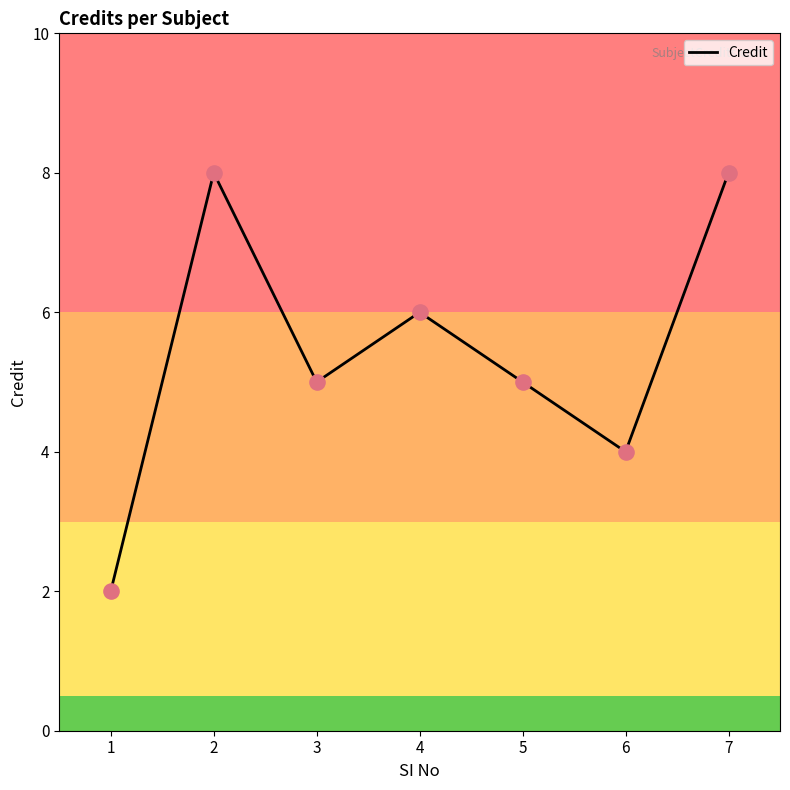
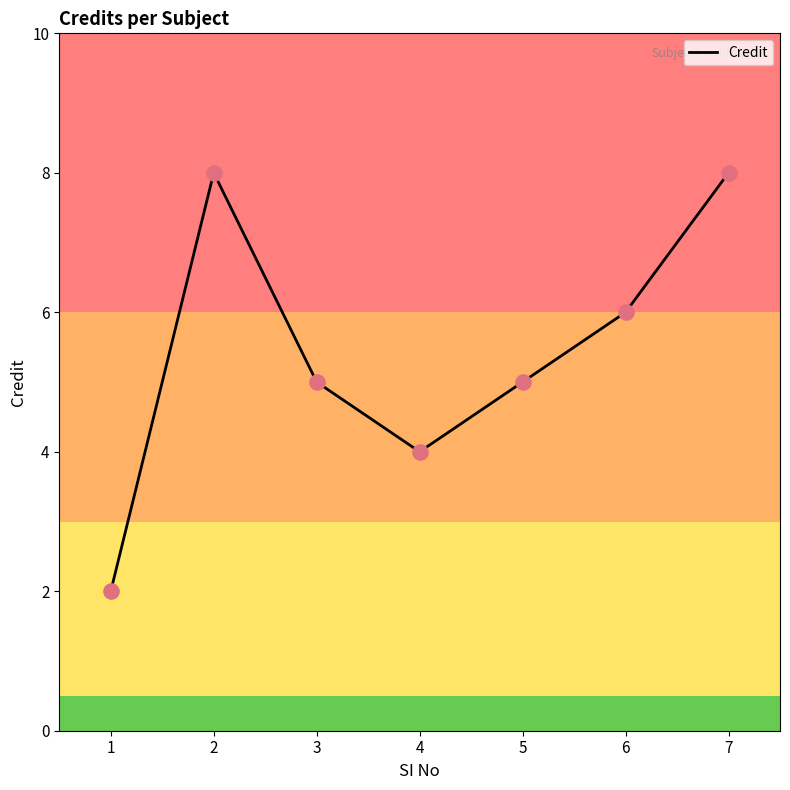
  {
    "1": 2,
    "2": 8,
    "3": 5,
-   "4": 6,
+   "4": 4,
    "5": 5,
-   "6": 4,
+   "6": 6,
    "7": 8
  }
